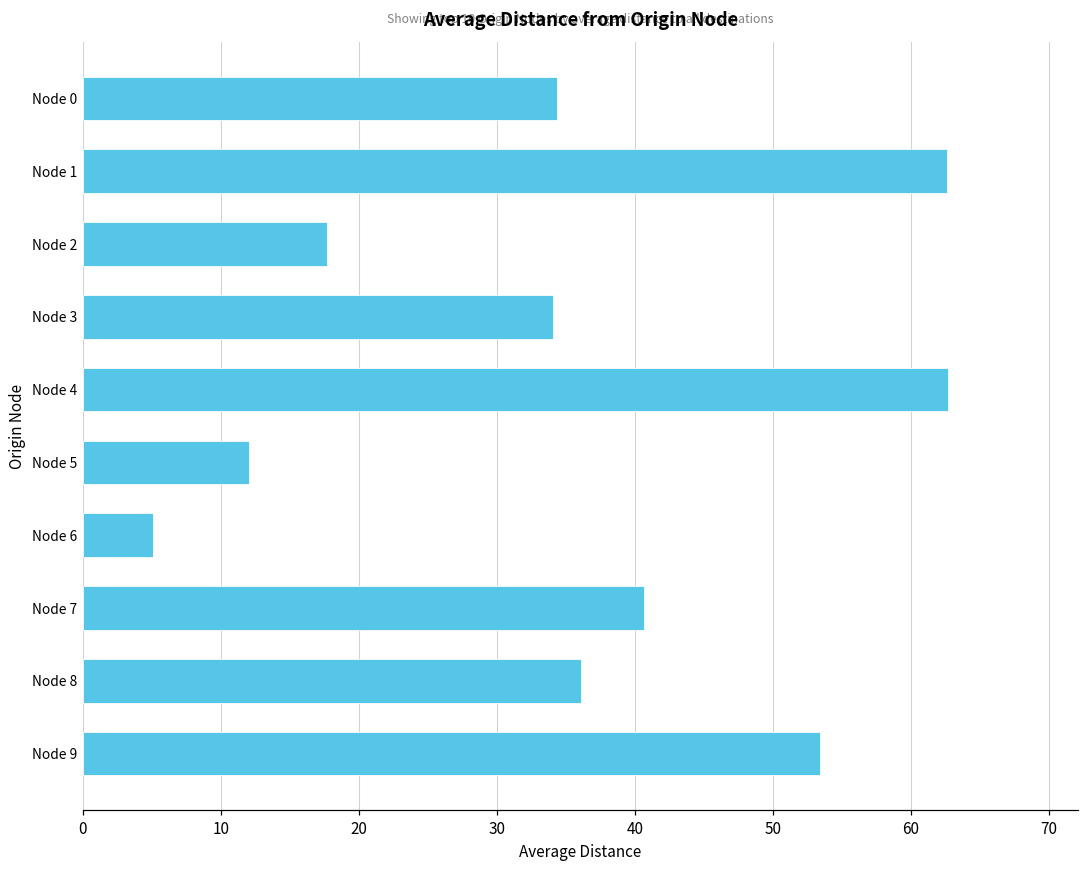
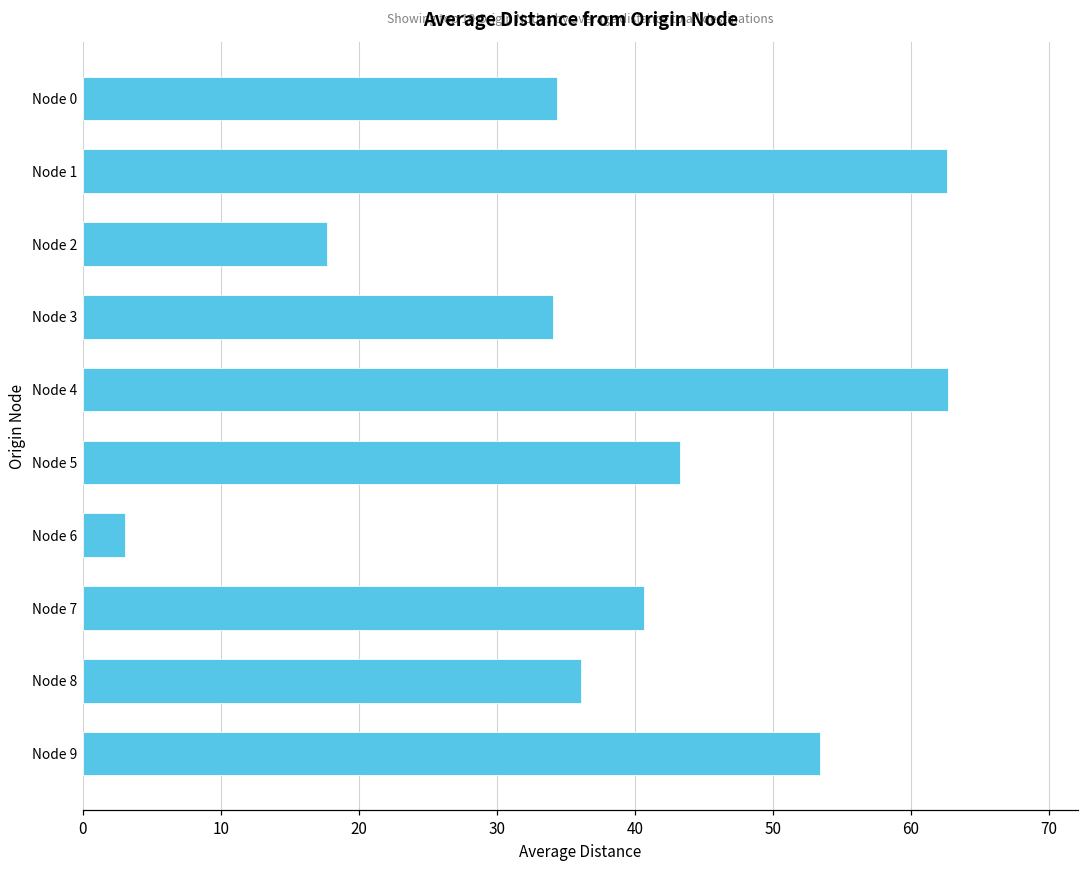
  {
    "Node 0": 34.3,
    "Node 1": 62.6,
    "Node 2": 17.7,
    "Node 3": 34.0,
    "Node 4": 62.7,
-   "Node 5": 12.0,
-   "Node 6": 5.1,
+   "Node 5": 43.3,
+   "Node 6": 3.1,
    "Node 7": 40.6,
    "Node 8": 36.1,
    "Node 9": 53.4
  }
